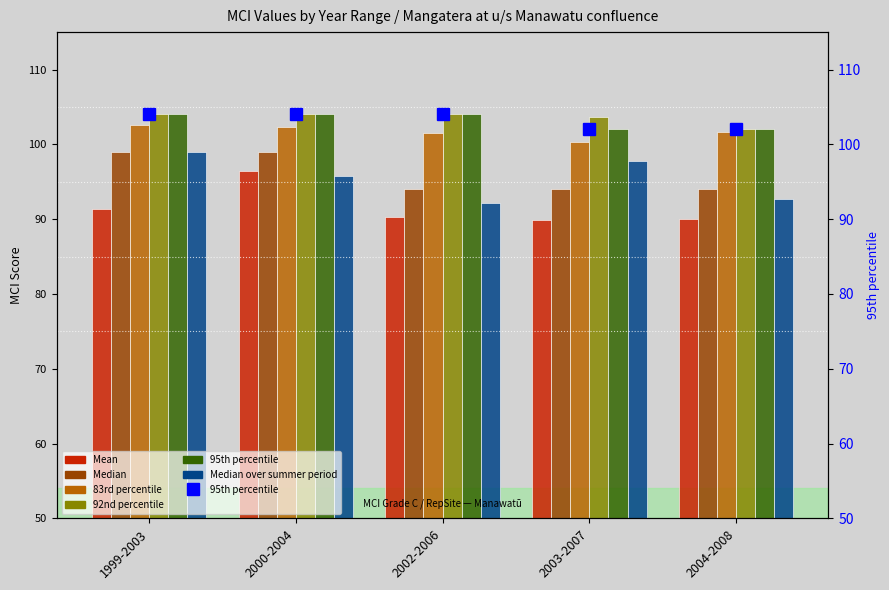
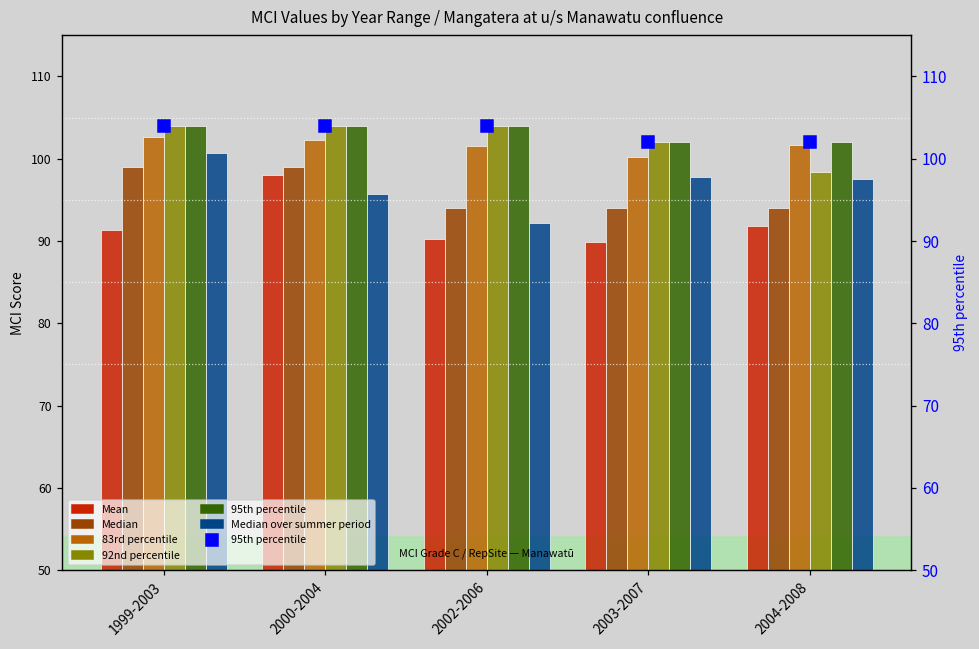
  {
    "Mean": {
      "1999-2003": 91,
-     "2000-2004": 96,
+     "2000-2004": 98,
      "2002-2006": 90,
      "2003-2007": 90,
-     "2004-2008": 90
+     "2004-2008": 92
    },
    "92nd percentile": {
      "1999-2003": 104,
      "2000-2004": 104,
      "2002-2006": 104,
-     "2003-2007": 104,
-     "2004-2008": 102
+     "2003-2007": 102,
+     "2004-2008": 98
    },
    "Median over summer period": {
-     "1999-2003": 99,
+     "1999-2003": 101,
      "2000-2004": 96,
      "2002-2006": 92,
      "2003-2007": 98,
-     "2004-2008": 93
+     "2004-2008": 98
    }
  }
